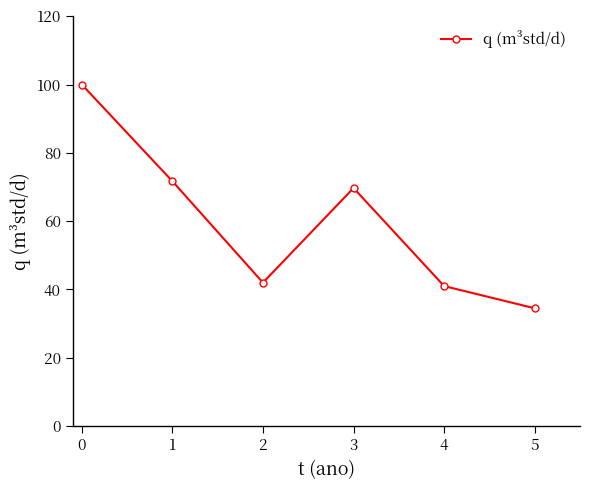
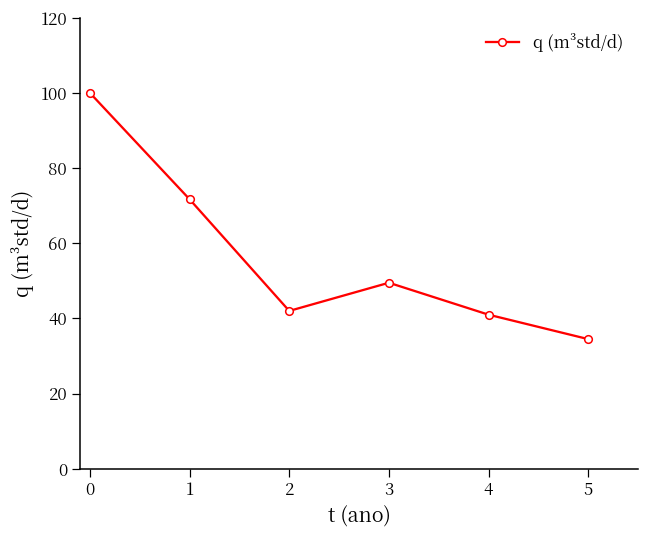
  {
    "0": 100,
    "1": 72,
    "2": 42,
-   "3": 70,
+   "3": 50,
    "4": 41,
    "5": 35
  }
